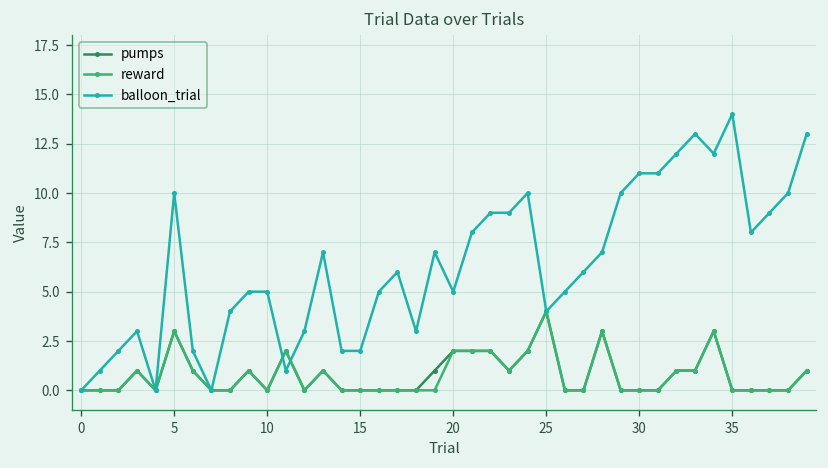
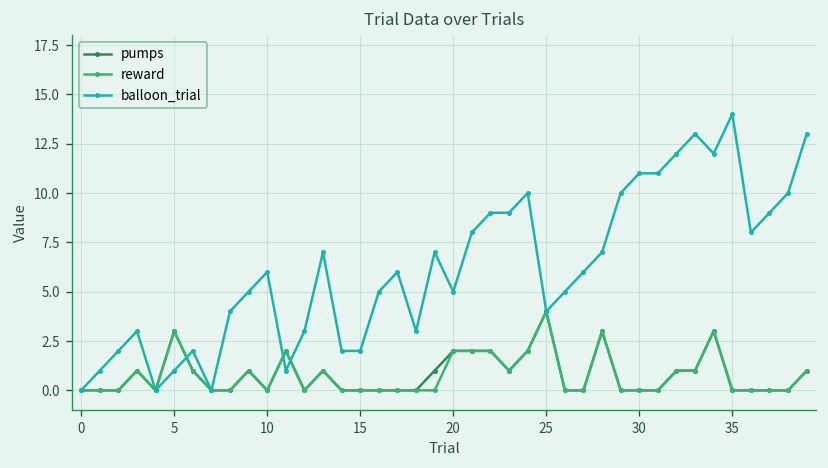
  {
    "balloon_trial": {
-     "5": 10,
-     "10": 5,
+     "5": 1,
+     "10": 6,
      "15": 2,
      "20": 5,
      "30": 11,
      "35": 14
    }
  }
